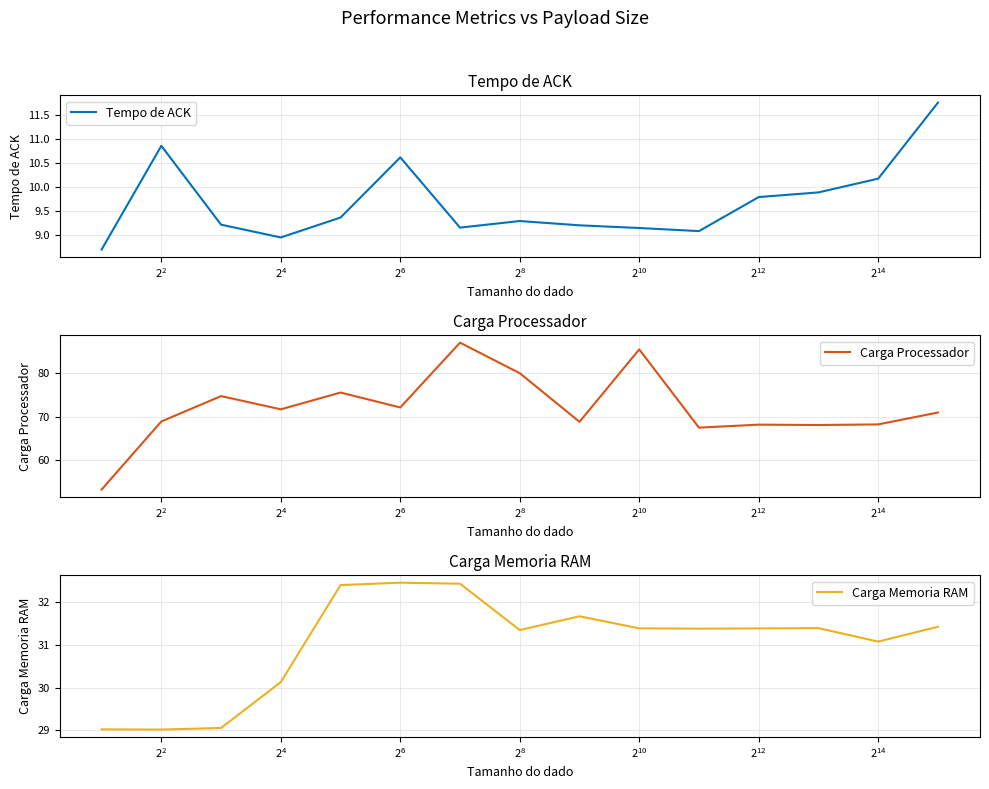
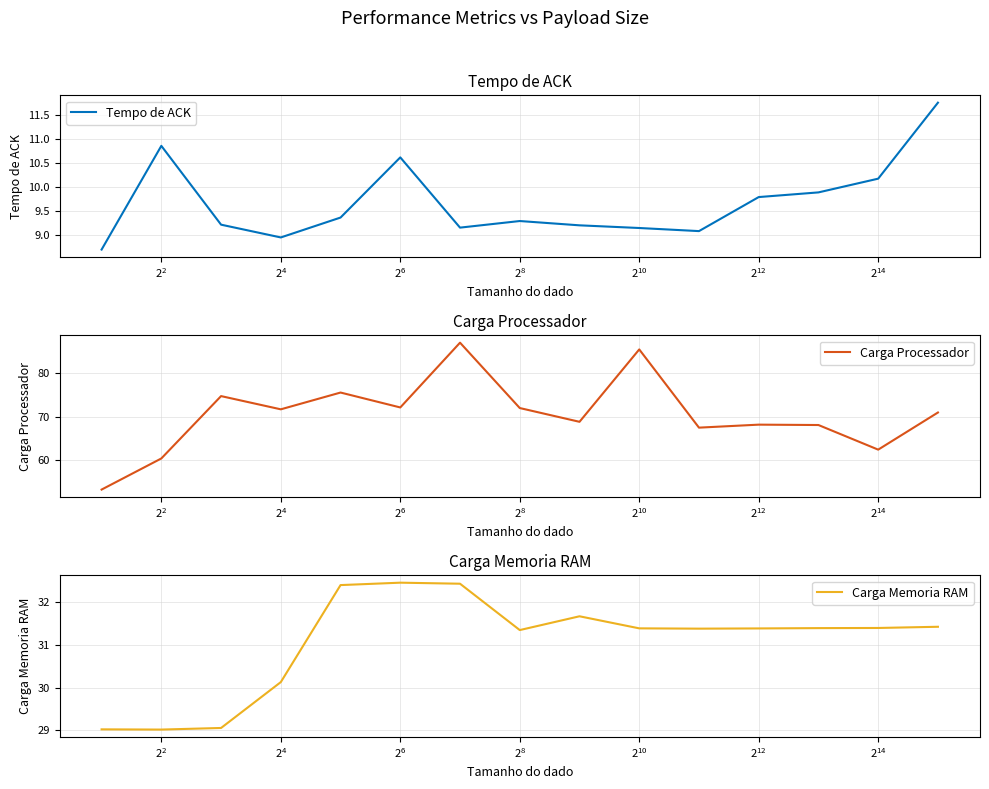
  {
    "Tempo de ACK": {
      "2^2": 10.9,
      "2^4": 8.9,
      "2^6": 10.6,
      "2^8": 9.3,
      "2^10": 9.1,
      "2^12": 9.8,
      "2^14": 10.2
    },
    "Carga Processador": {
-     "2^2": 69,
+     "2^2": 60,
      "2^4": 72,
      "2^6": 72,
-     "2^8": 80,
+     "2^8": 72,
      "2^10": 85,
      "2^12": 68,
-     "2^14": 68
+     "2^14": 62
    },
    "Carga Memoria RAM": {
      "2^2": 29.0,
      "2^4": 30.1,
      "2^6": 32.5,
      "2^8": 31.3,
      "2^10": 31.4,
      "2^12": 31.4,
-     "2^14": 31.1
+     "2^14": 31.4
    }
  }
